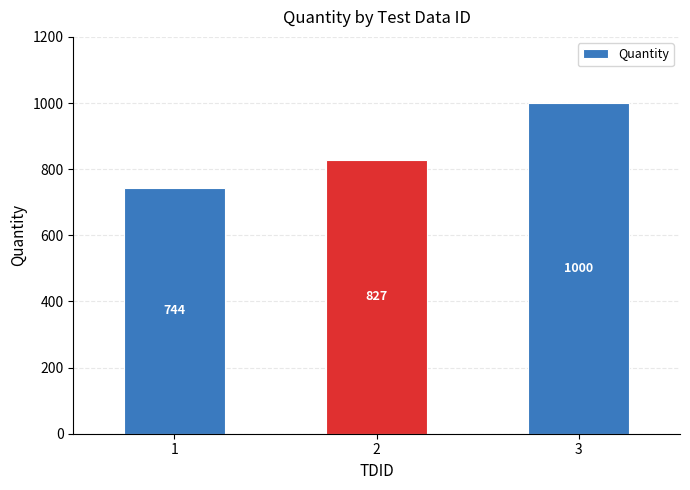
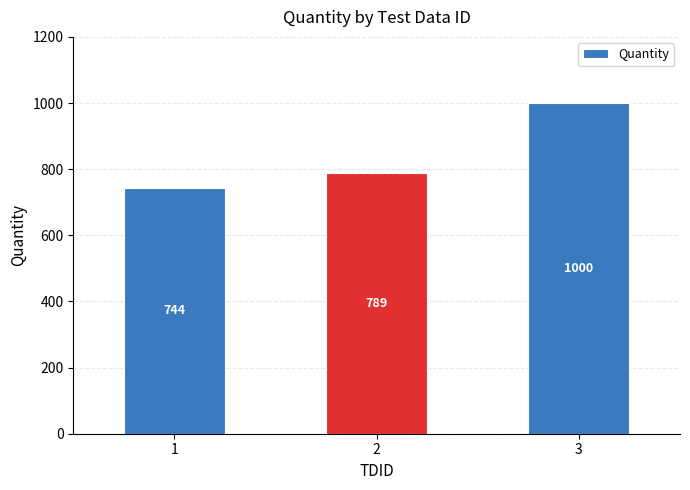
  {
    "1": 744,
-   "2": 827,
+   "2": 789,
    "3": 1000
  }
